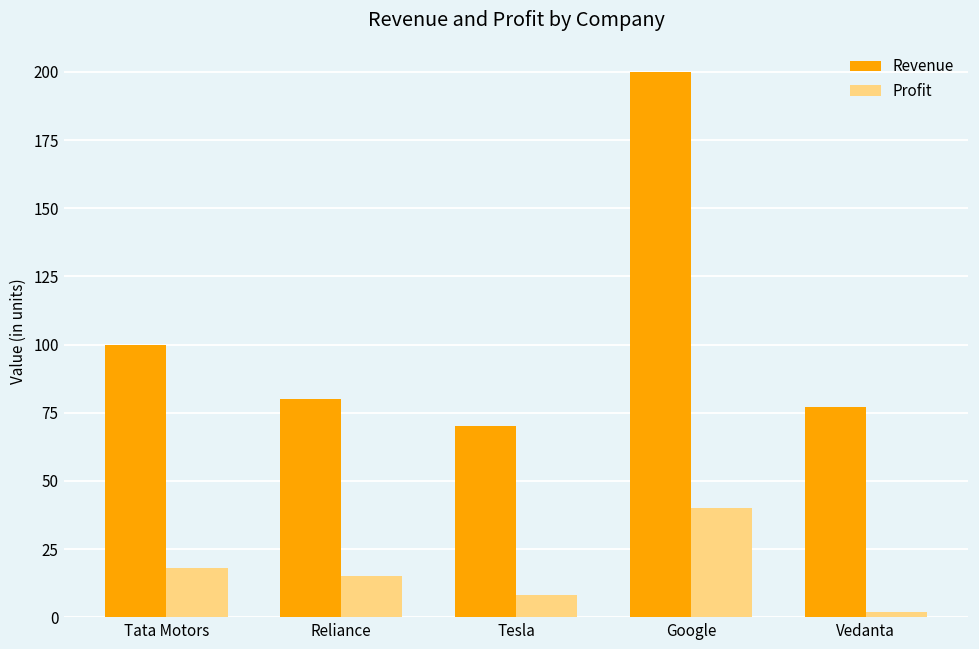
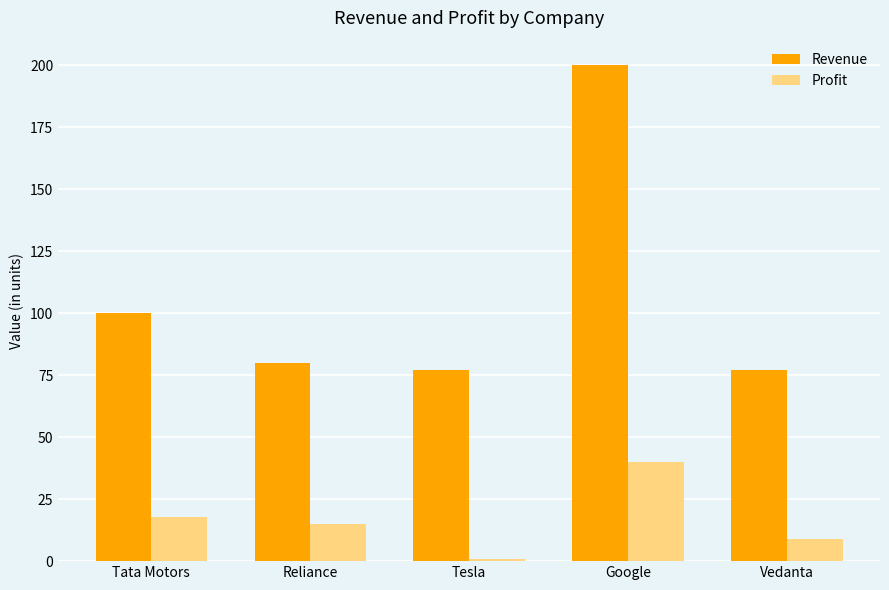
  {
    "Revenue": {
      "Tata Motors": 100,
      "Reliance": 80,
-     "Tesla": 70,
+     "Tesla": 77,
      "Google": 200,
      "Vedanta": 77
    },
    "Profit": {
      "Tata Motors": 18,
      "Reliance": 15,
-     "Tesla": 8,
+     "Tesla": 1,
      "Google": 40,
-     "Vedanta": 2
+     "Vedanta": 9
    }
  }
